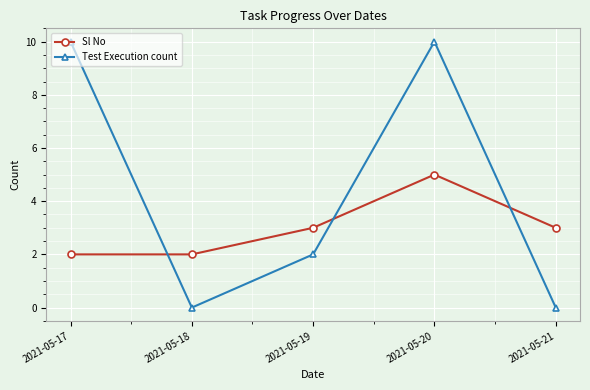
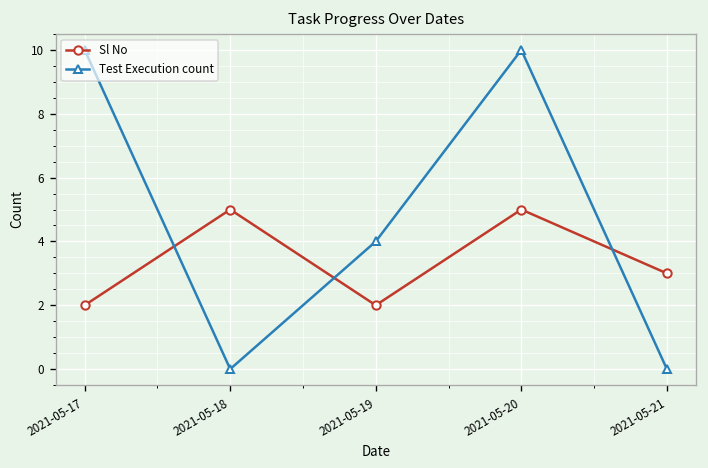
  {
    "Sl No": {
      "2021-05-17": 2,
-     "2021-05-18": 2,
-     "2021-05-19": 3,
+     "2021-05-18": 5,
+     "2021-05-19": 2,
      "2021-05-20": 5,
      "2021-05-21": 3
    },
    "Test Execution count": {
      "2021-05-18": 0,
-     "2021-05-19": 2,
+     "2021-05-19": 4,
      "2021-05-20": 10,
      "2021-05-21": 0
    }
  }
